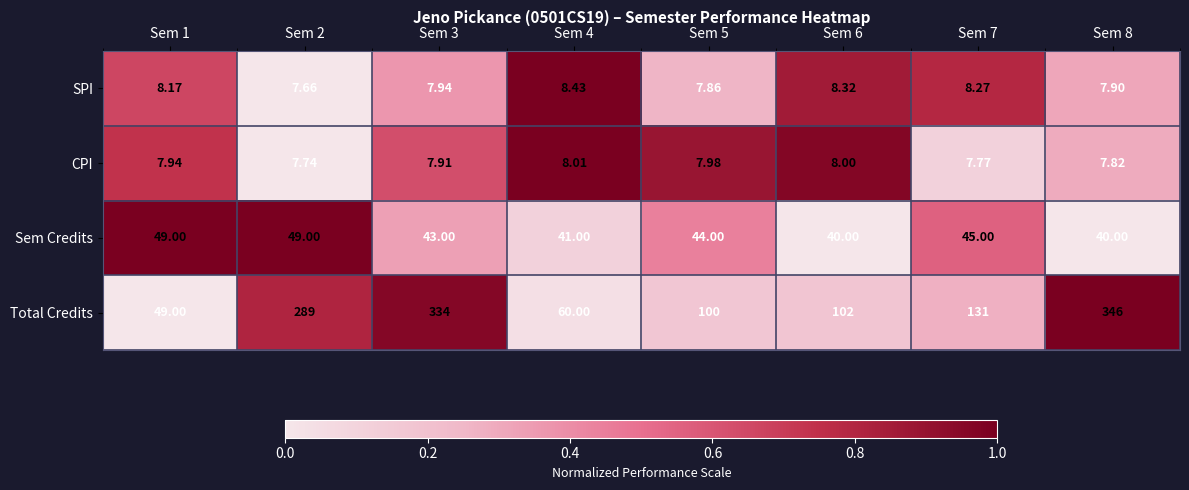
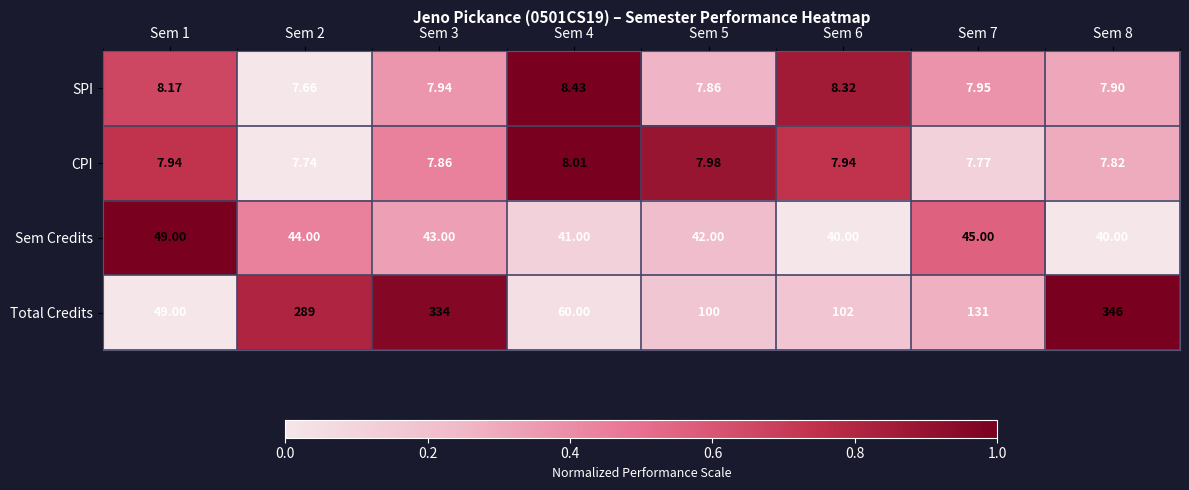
  {
    "SPI": {
      "Sem 1": 8.17,
      "Sem 3": 7.94,
      "Sem 4": 8.43,
      "Sem 5": 7.86,
      "Sem 6": 8.32,
-     "Sem 7": 8.27,
+     "Sem 7": 7.95,
      "Sem 8": 7.90
    },
    "CPI": {
      "Sem 1": 7.94,
-     "Sem 3": 7.91,
+     "Sem 3": 7.86,
      "Sem 4": 8.01,
      "Sem 5": 7.98,
-     "Sem 6": 8.00,
+     "Sem 6": 7.94,
      "Sem 8": 7.82
    },
    "Sem Credits": {
      "Sem 1": 49.00,
-     "Sem 2": 49.00,
+     "Sem 2": 44.00,
      "Sem 3": 43.00,
-     "Sem 5": 44.00,
+     "Sem 5": 42.00,
      "Sem 7": 45.00
    },
    "Total Credits": {
      "Sem 2": 289,
      "Sem 3": 334,
      "Sem 5": 100,
      "Sem 6": 102,
      "Sem 7": 131,
      "Sem 8": 346
    }
  }
